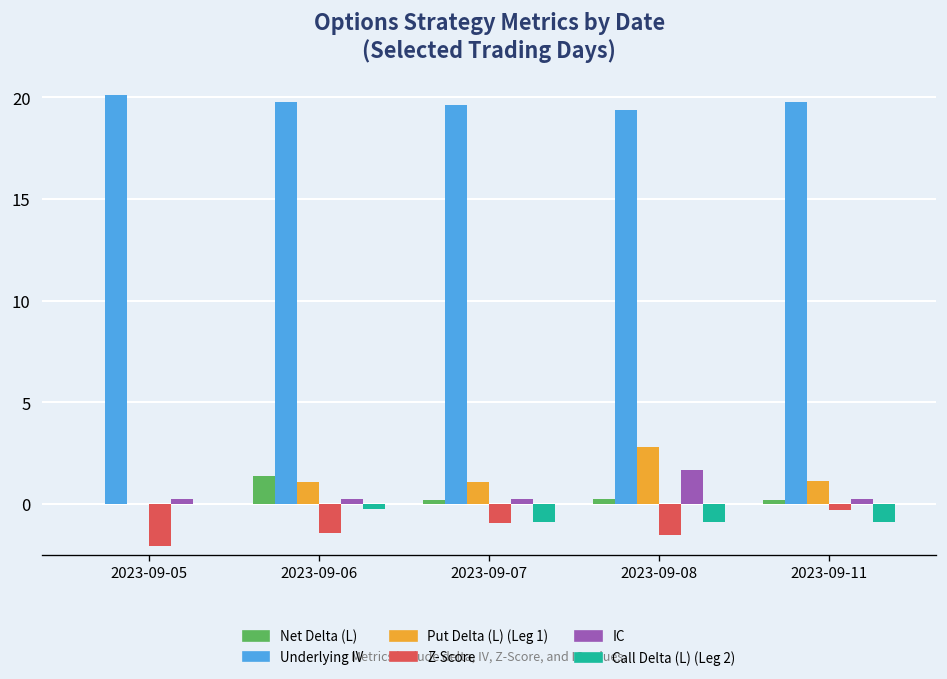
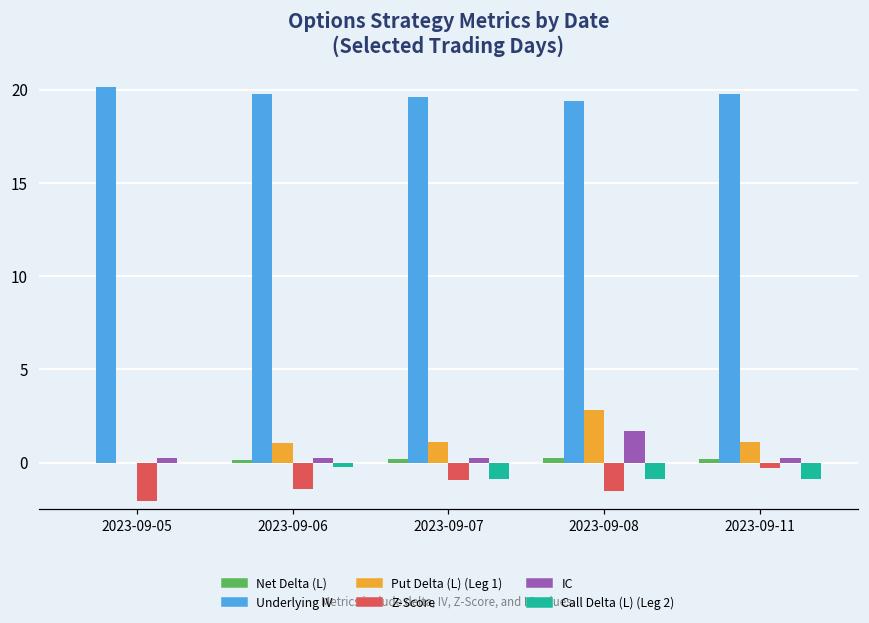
  {
    "Net Delta (L)": {
      "2023-09-05": 0.0,
-     "2023-09-06": 1.4,
+     "2023-09-06": 0.1,
      "2023-09-07": 0.2,
      "2023-09-08": 0.3,
      "2023-09-11": 0.2
    },
    "Underlying IV": {
      "2023-09-05": 20.1,
      "2023-09-06": 19.8,
      "2023-09-07": 19.6,
      "2023-09-08": 19.4,
      "2023-09-11": 19.8
    },
    "Put Delta (L) (Leg 1)": {
      "2023-09-05": 0.0,
      "2023-09-06": 1.1,
      "2023-09-07": 1.1,
      "2023-09-08": 2.8,
      "2023-09-11": 1.1
    },
    "Z-Score": {
      "2023-09-05": -2.1,
      "2023-09-06": -1.4,
      "2023-09-07": -0.9,
      "2023-09-08": -1.5,
      "2023-09-11": -0.3
    },
    "IC": {
      "2023-09-05": 0.2,
      "2023-09-06": 0.3,
      "2023-09-07": 0.2,
      "2023-09-08": 1.7,
      "2023-09-11": 0.3
    },
    "Call Delta (L) (Leg 2)": {
      "2023-09-05": 0.0,
      "2023-09-06": -0.3,
      "2023-09-07": -0.9,
      "2023-09-08": -0.9,
      "2023-09-11": -0.9
    }
  }
